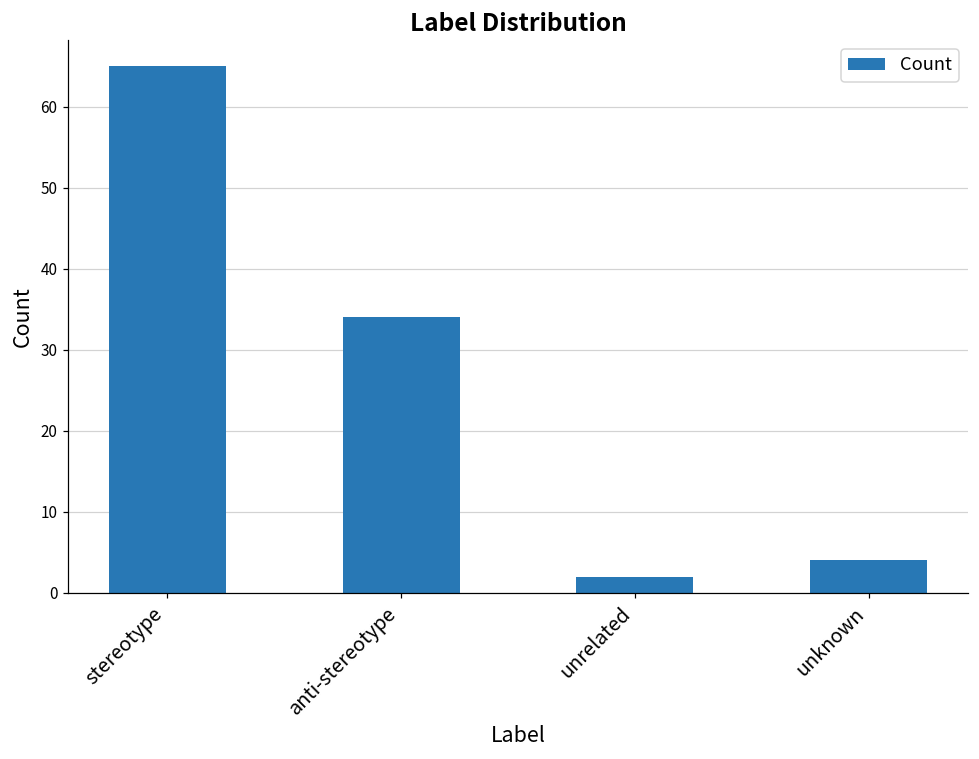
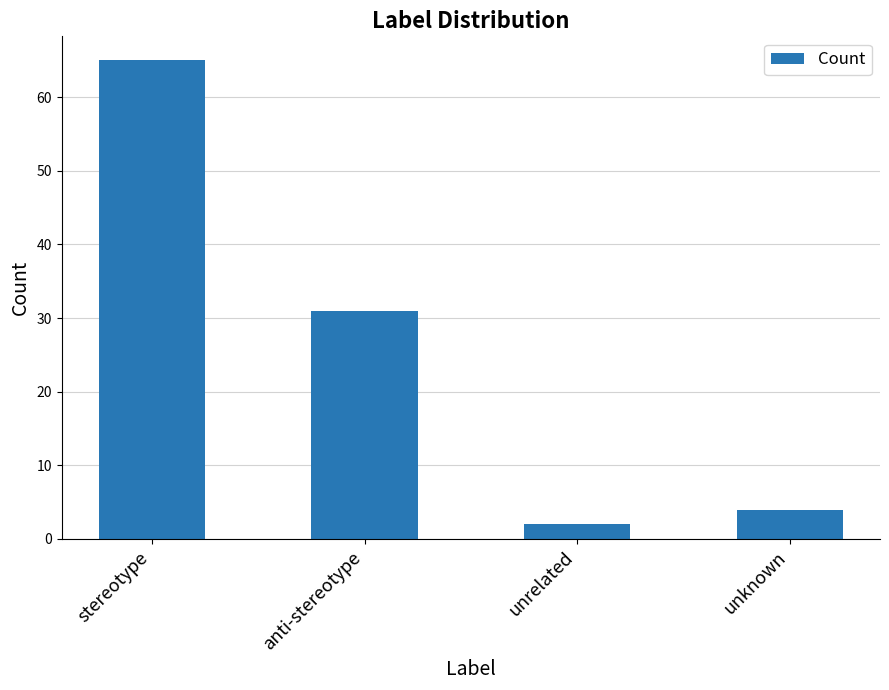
  {
    "stereotype": 65,
-   "anti-stereotype": 34,
+   "anti-stereotype": 31,
    "unrelated": 2,
    "unknown": 4
  }
